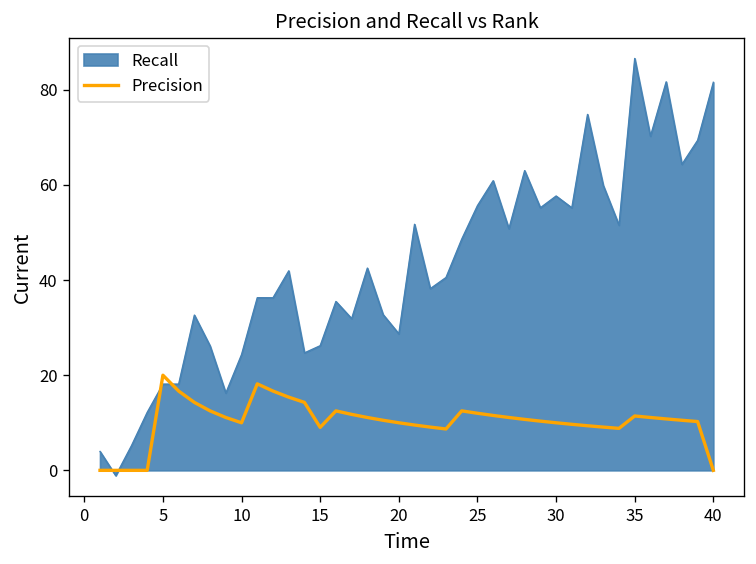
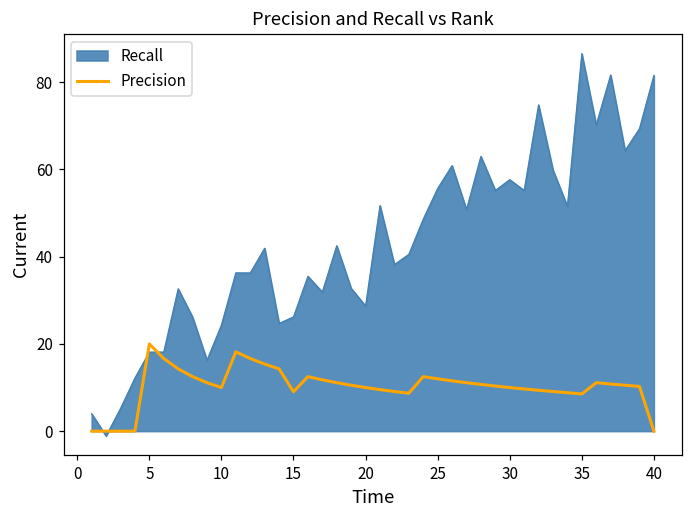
  {
    "Precision": {
      "5": 20,
      "10": 10,
      "15": 9,
      "20": 10,
      "25": 12,
      "30": 10,
-     "35": 11,
+     "35": 9,
      "40": 0
    }
  }
